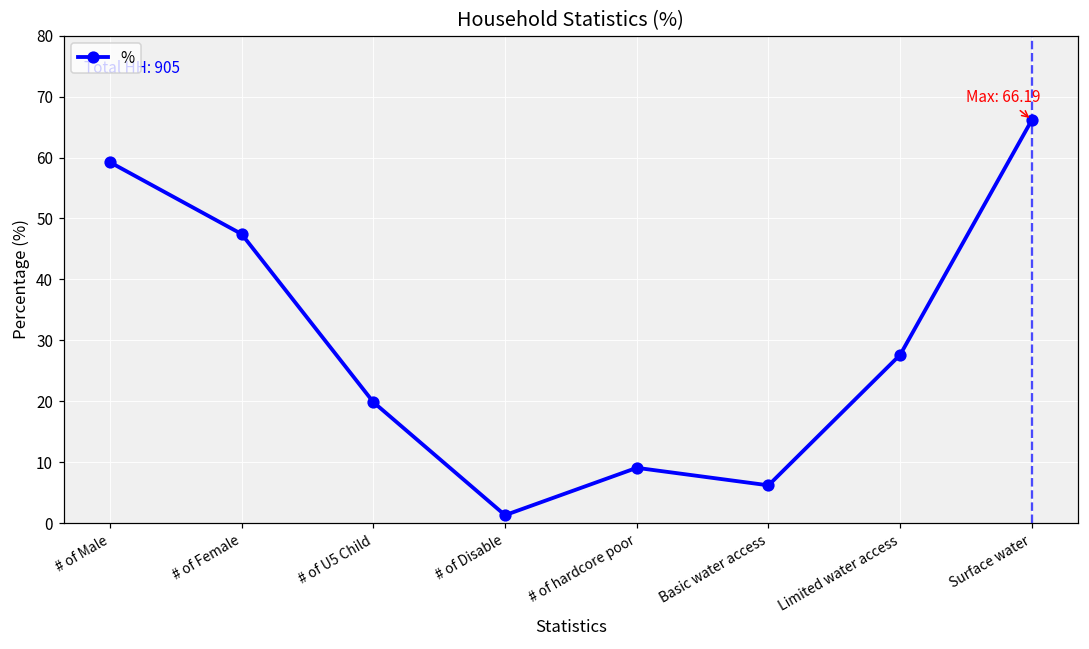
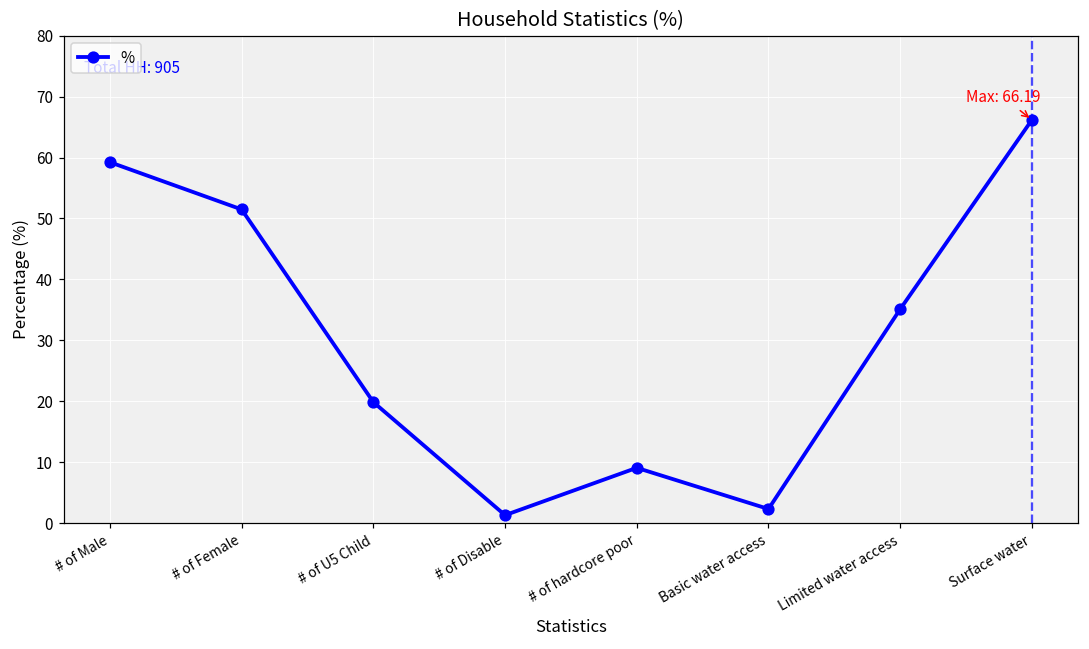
  {
    "# of Male": 59,
-   "# of Female": 47,
+   "# of Female": 51,
    "# of U5 Child": 20,
    "# of Disable": 1,
    "# of hardcore poor": 9,
-   "Basic water access": 6,
-   "Limited water access": 28
+   "Basic water access": 2,
+   "Limited water access": 35
  }
